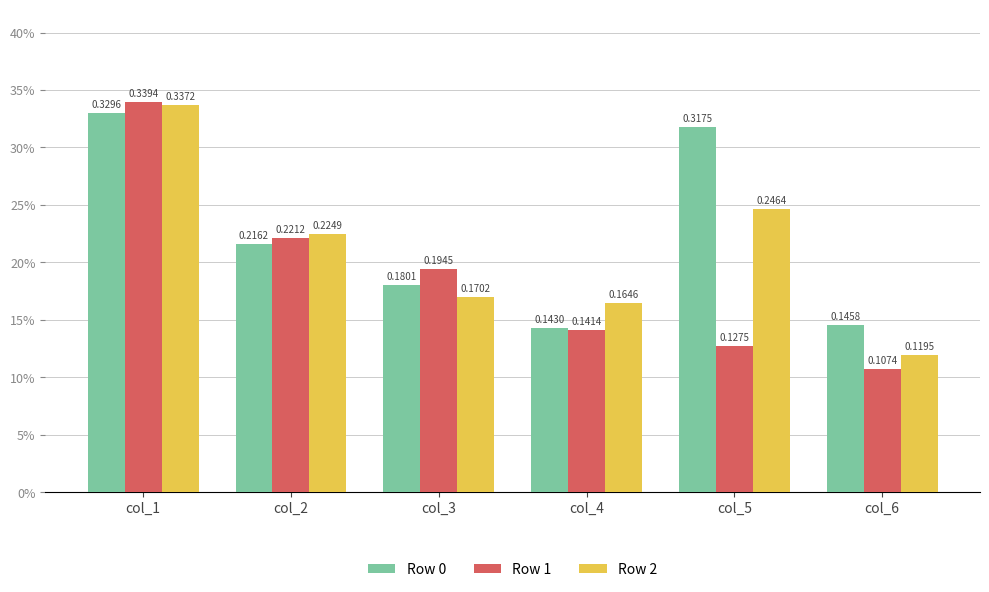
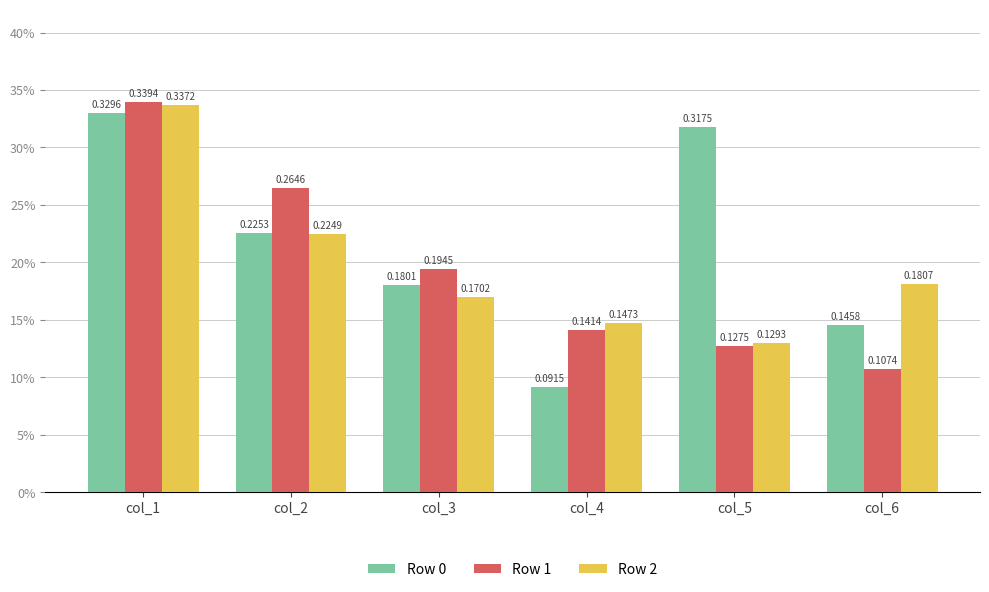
  {
    "Row 0": {
      "col_1": 0.3296,
-     "col_2": 0.2162,
+     "col_2": 0.2253,
      "col_3": 0.1801,
-     "col_4": 0.1430,
+     "col_4": 0.0915,
      "col_5": 0.3175,
      "col_6": 0.1458
    },
    "Row 1": {
      "col_1": 0.3394,
-     "col_2": 0.2212,
+     "col_2": 0.2646,
      "col_3": 0.1945,
      "col_4": 0.1414,
      "col_5": 0.1275,
      "col_6": 0.1074
    },
    "Row 2": {
      "col_1": 0.3372,
      "col_2": 0.2249,
      "col_3": 0.1702,
-     "col_4": 0.1646,
-     "col_5": 0.2464,
-     "col_6": 0.1195
+     "col_4": 0.1473,
+     "col_5": 0.1293,
+     "col_6": 0.1807
    }
  }
